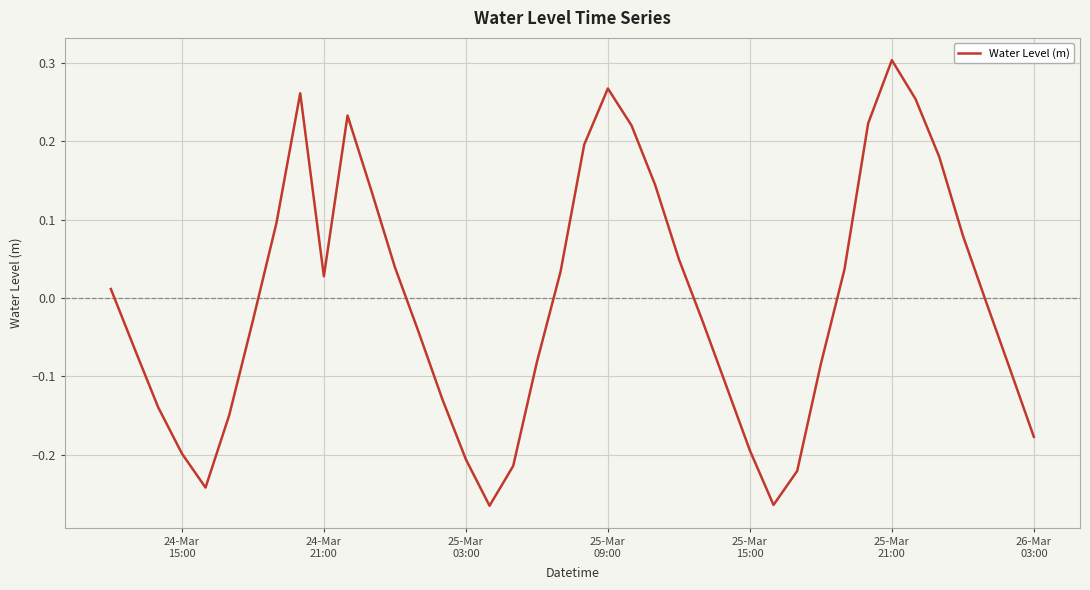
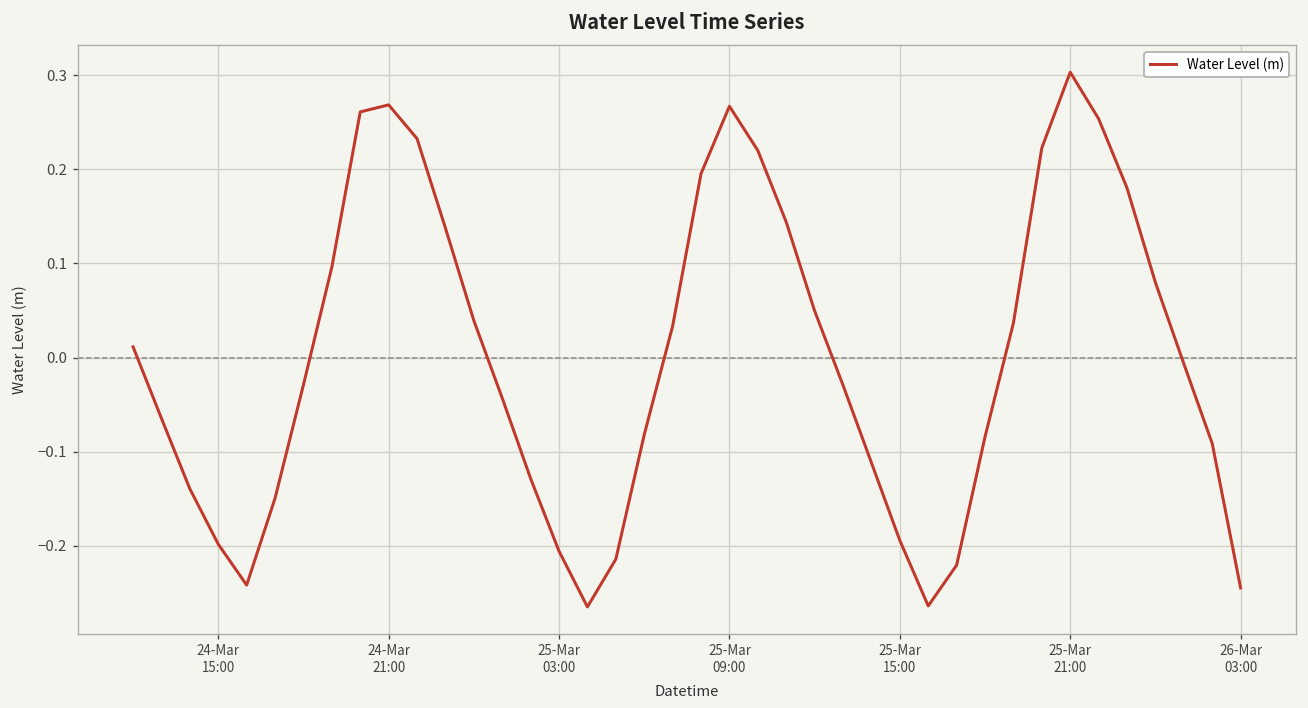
  {
    "24-Mar 15:00": -0.20,
-   "24-Mar 21:00": 0.03,
+   "24-Mar 21:00": 0.27,
    "25-Mar 03:00": -0.21,
    "25-Mar 09:00": 0.27,
    "25-Mar 15:00": -0.19,
    "25-Mar 21:00": 0.30,
-   "26-Mar 03:00": -0.18
+   "26-Mar 03:00": -0.24
  }
